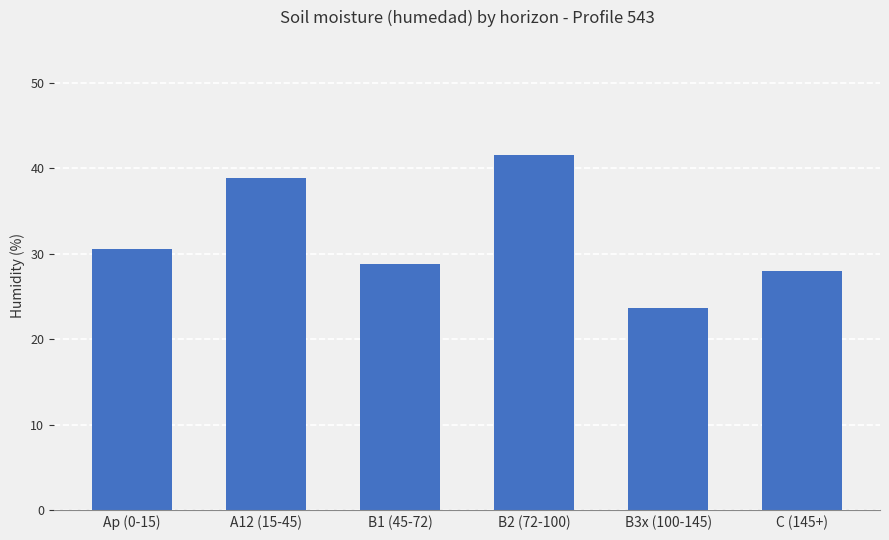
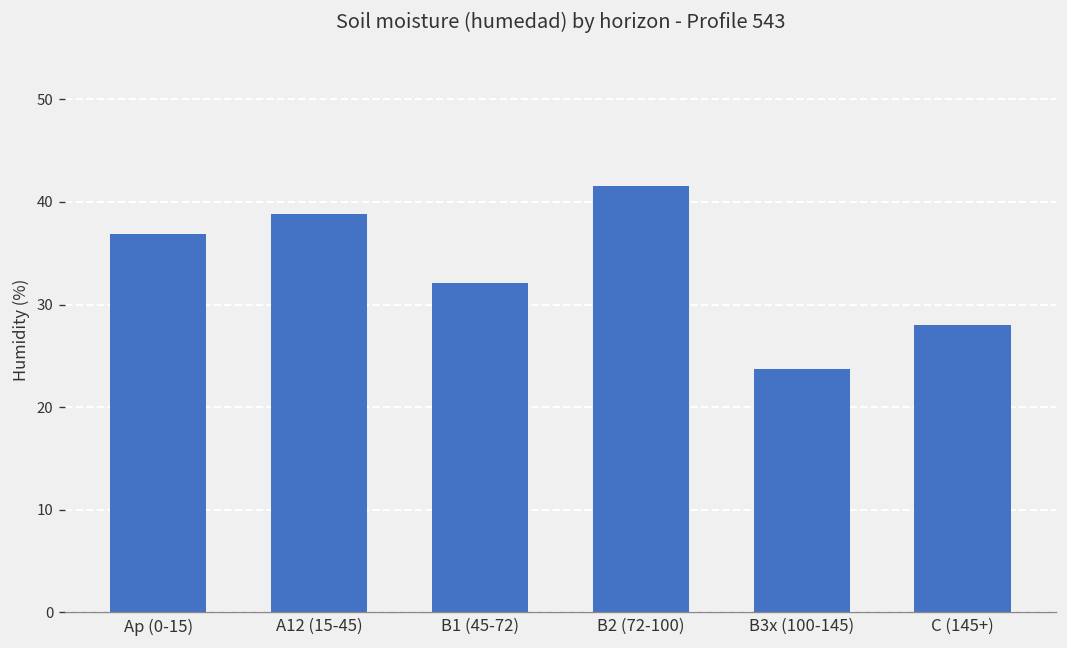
  {
-   "Ap (0-15)": 31,
+   "Ap (0-15)": 37,
    "A12 (15-45)": 39,
-   "B1 (45-72)": 29,
+   "B1 (45-72)": 32,
    "B2 (72-100)": 42,
    "B3x (100-145)": 24,
    "C (145+)": 28
  }
